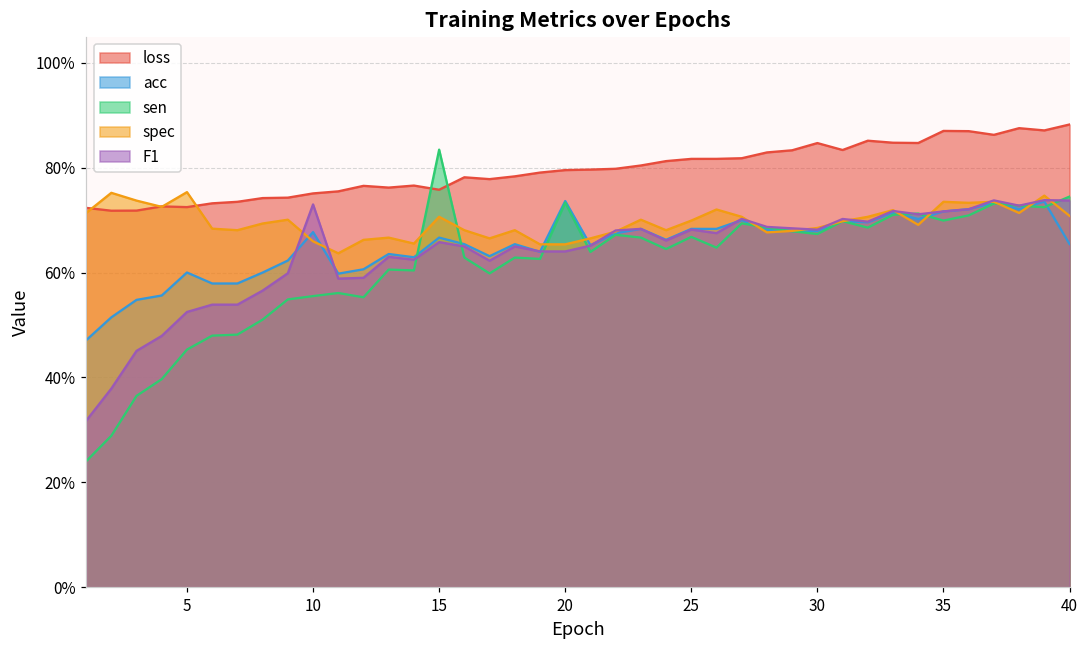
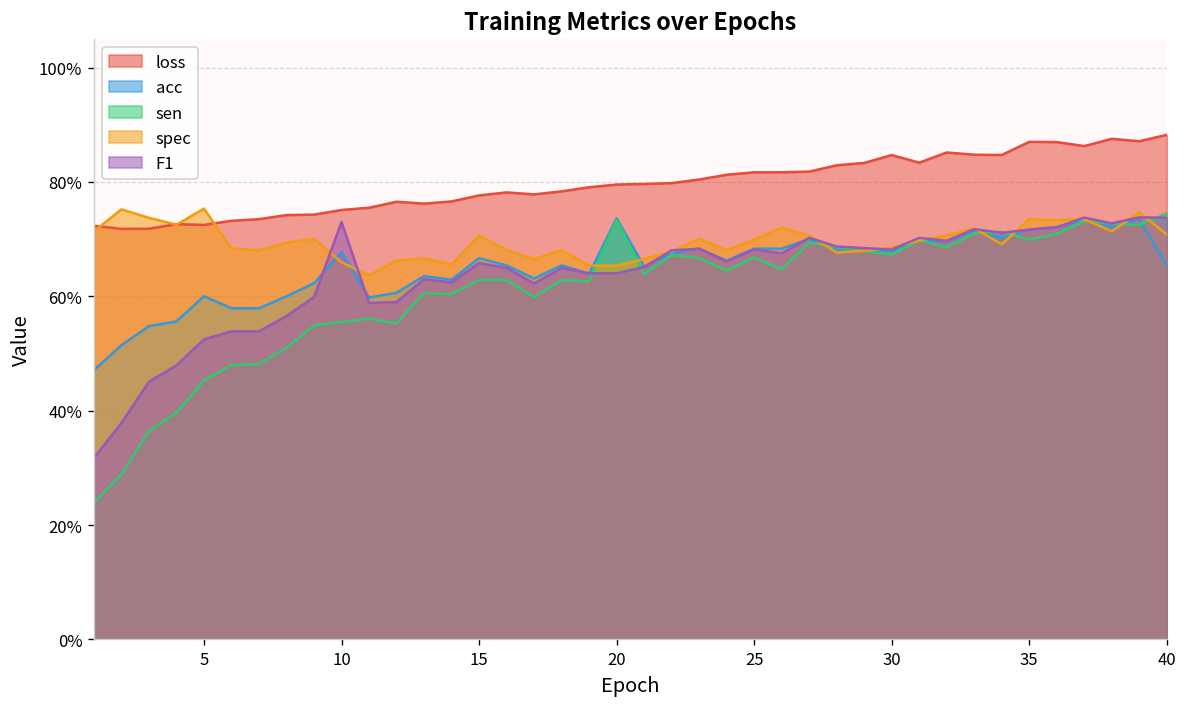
  {
    "loss": {
      "5": "72%",
      "10": "75%",
-     "15": "76%",
+     "15": "78%",
      "20": "80%",
      "25": "82%",
      "30": "85%",
      "35": "87%",
      "40": "88%"
    },
    "acc": {
      "5": "60%",
      "10": "68%",
      "15": "67%",
      "40": "65%"
    },
    "sen": {
      "5": "45%",
      "10": "56%",
-     "15": "83%",
+     "15": "63%",
      "25": "67%",
      "30": "67%",
      "35": "70%",
      "40": "74%"
    },
    "spec": {
      "5": "75%",
      "10": "66%",
      "15": "71%",
      "20": "65%",
      "25": "70%",
      "35": "74%",
      "40": "71%"
    },
    "F1": {
      "5": "52%",
      "10": "73%",
      "15": "66%",
      "20": "64%",
      "40": "74%"
    }
  }
